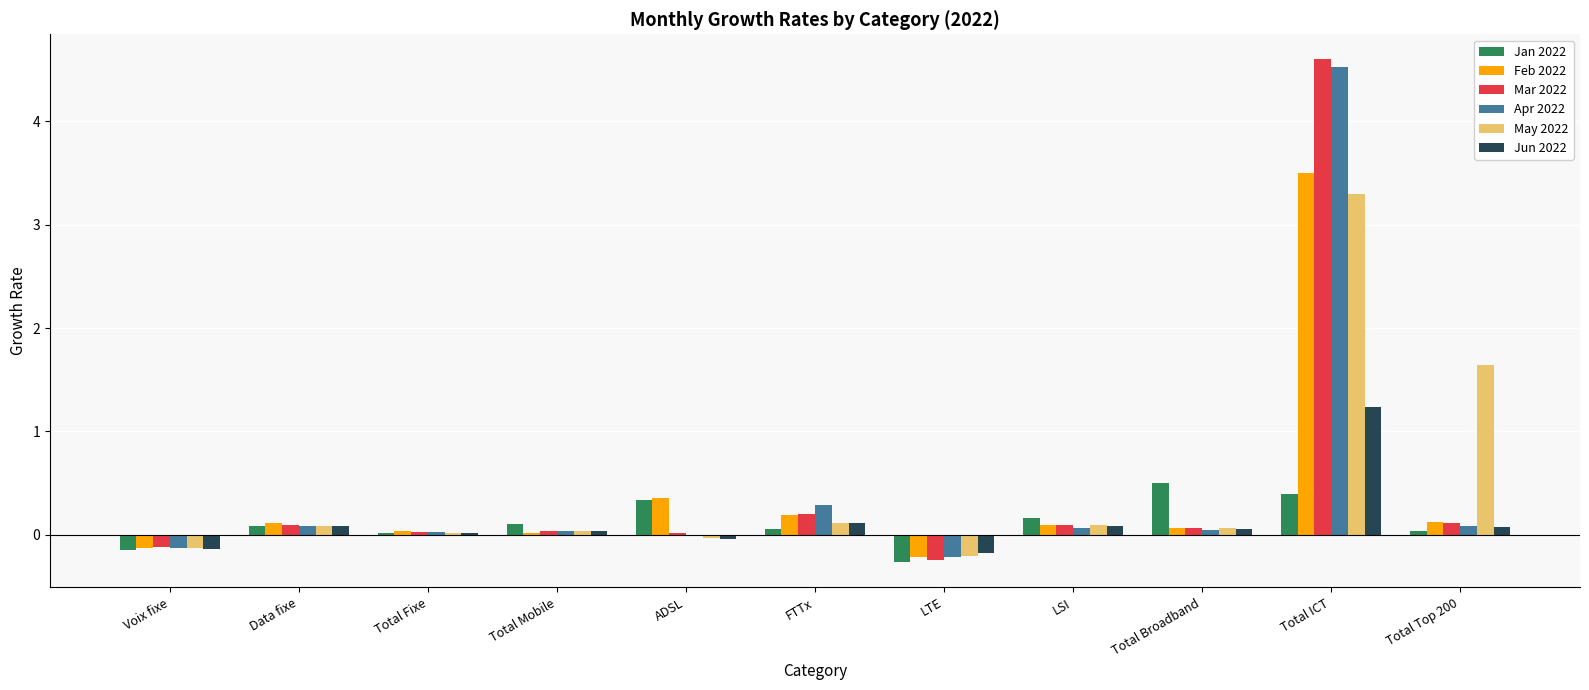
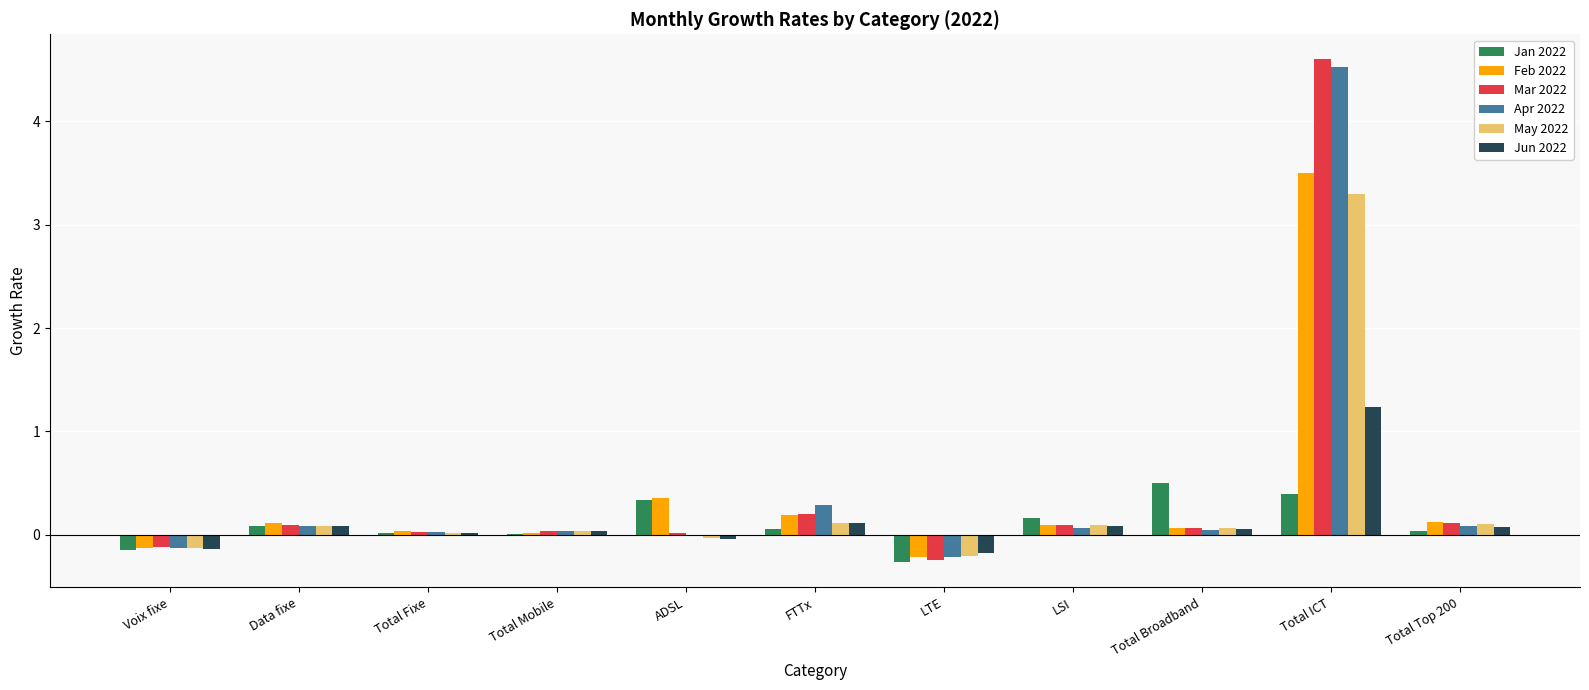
  {
    "Jan 2022": {
      "Voix fixe": -0.15,
      "Data fixe": 0.09,
-     "Total Mobile": 0.10,
+     "Total Mobile": 0.01,
      "ADSL": 0.34,
      "FTTx": 0.06,
      "LTE": -0.26,
      "LSI": 0.16,
      "Total Broadband": 0.50,
      "Total ICT": 0.40,
      "Total Top 200": 0.03
    },
    "Feb 2022": {
      "Voix fixe": -0.13,
      "Data fixe": 0.11,
      "Total Fixe": 0.04,
      "ADSL": 0.36,
      "FTTx": 0.19,
      "LTE": -0.21,
      "LSI": 0.10,
      "Total Broadband": 0.07,
      "Total ICT": 3.49,
      "Total Top 200": 0.13
    },
    "Mar 2022": {
      "Voix fixe": -0.12,
      "Data fixe": 0.10,
      "Total Fixe": 0.03,
      "Total Mobile": 0.04,
      "FTTx": 0.20,
      "LTE": -0.24,
      "LSI": 0.10,
      "Total Broadband": 0.07,
      "Total ICT": 4.60,
      "Total Top 200": 0.12
    },
    "Apr 2022": {
      "Voix fixe": -0.13,
      "Data fixe": 0.09,
      "Total Mobile": 0.04,
      "FTTx": 0.29,
      "LTE": -0.21,
      "LSI": 0.07,
      "Total Broadband": 0.04,
      "Total ICT": 4.53,
      "Total Top 200": 0.09
    },
    "May 2022": {
      "Voix fixe": -0.13,
      "Data fixe": 0.09,
      "Total Mobile": 0.04,
      "ADSL": -0.03,
      "FTTx": 0.12,
      "LTE": -0.20,
      "LSI": 0.09,
      "Total Broadband": 0.06,
      "Total ICT": 3.30,
-     "Total Top 200": 1.65
+     "Total Top 200": 0.10
    },
    "Jun 2022": {
      "Voix fixe": -0.14,
      "Data fixe": 0.09,
      "Total Mobile": 0.04,
      "ADSL": -0.04,
      "FTTx": 0.12,
      "LTE": -0.17,
      "LSI": 0.09,
      "Total Broadband": 0.06,
      "Total ICT": 1.24,
      "Total Top 200": 0.08
    }
  }
